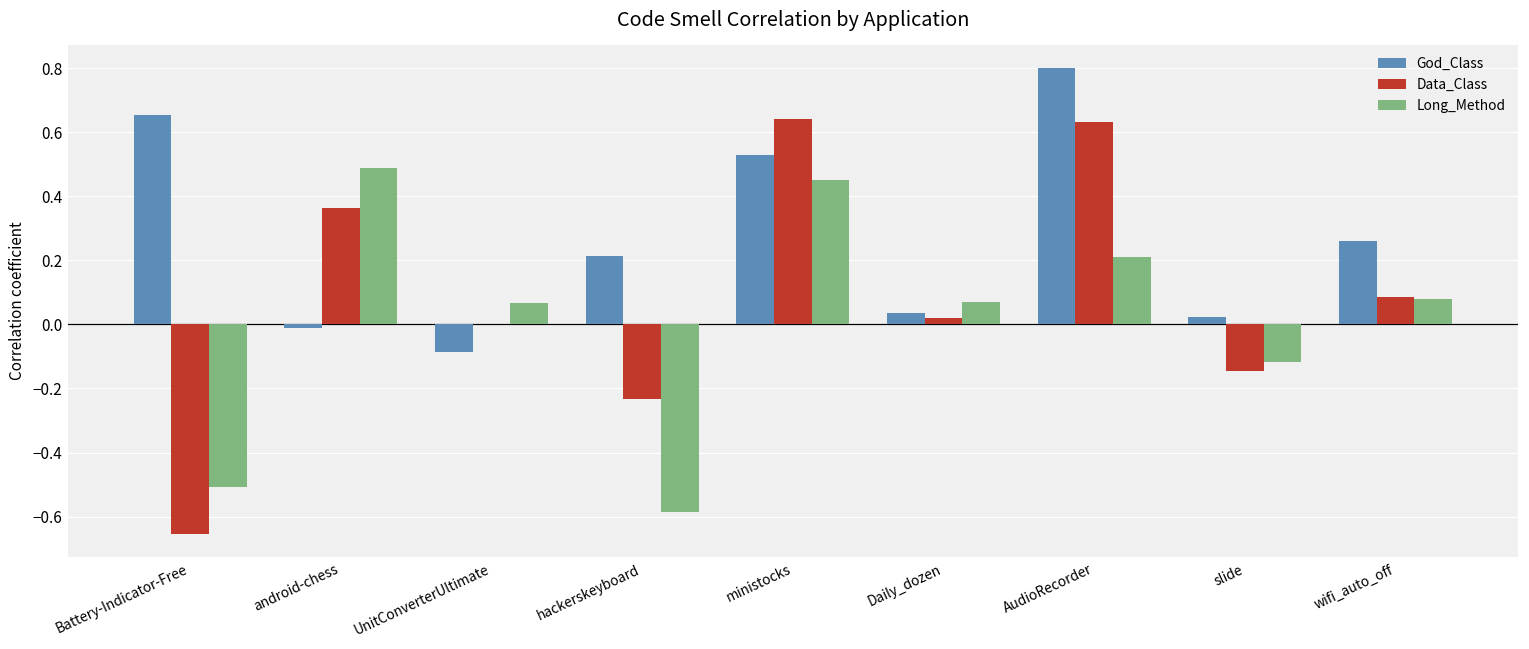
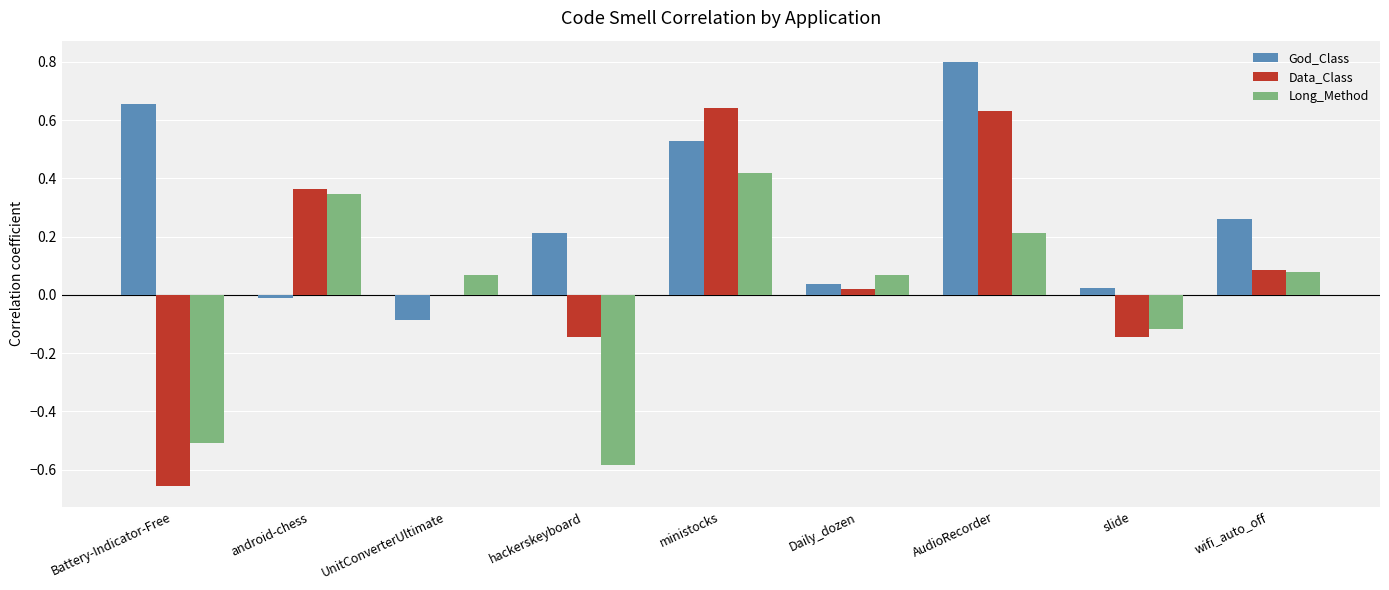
  {
    "God_Class": {
      "Battery-Indicator-Free": 0.65,
      "android-chess": -0.01,
      "UnitConverterUltimate": -0.09,
      "hackerskeyboard": 0.21,
      "ministocks": 0.53,
      "Daily_dozen": 0.04,
      "AudioRecorder": 0.80,
      "slide": 0.02,
      "wifi_auto_off": 0.26
    },
    "Data_Class": {
      "Battery-Indicator-Free": -0.65,
      "android-chess": 0.36,
      "UnitConverterUltimate": 0.00,
-     "hackerskeyboard": -0.23,
+     "hackerskeyboard": -0.14,
      "ministocks": 0.64,
      "Daily_dozen": 0.02,
      "AudioRecorder": 0.63,
      "slide": -0.14,
      "wifi_auto_off": 0.09
    },
    "Long_Method": {
      "Battery-Indicator-Free": -0.51,
-     "android-chess": 0.49,
+     "android-chess": 0.35,
      "UnitConverterUltimate": 0.07,
      "hackerskeyboard": -0.59,
-     "ministocks": 0.45,
+     "ministocks": 0.42,
      "Daily_dozen": 0.07,
      "AudioRecorder": 0.21,
      "slide": -0.12,
      "wifi_auto_off": 0.08
    }
  }
